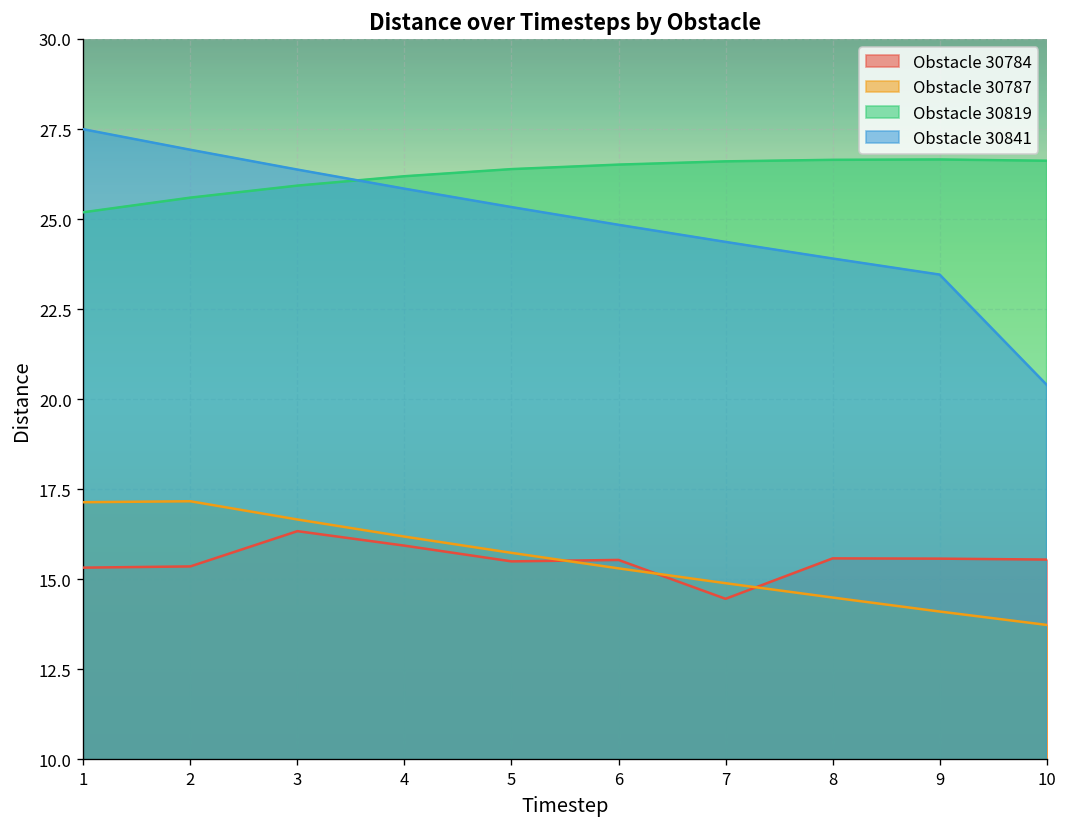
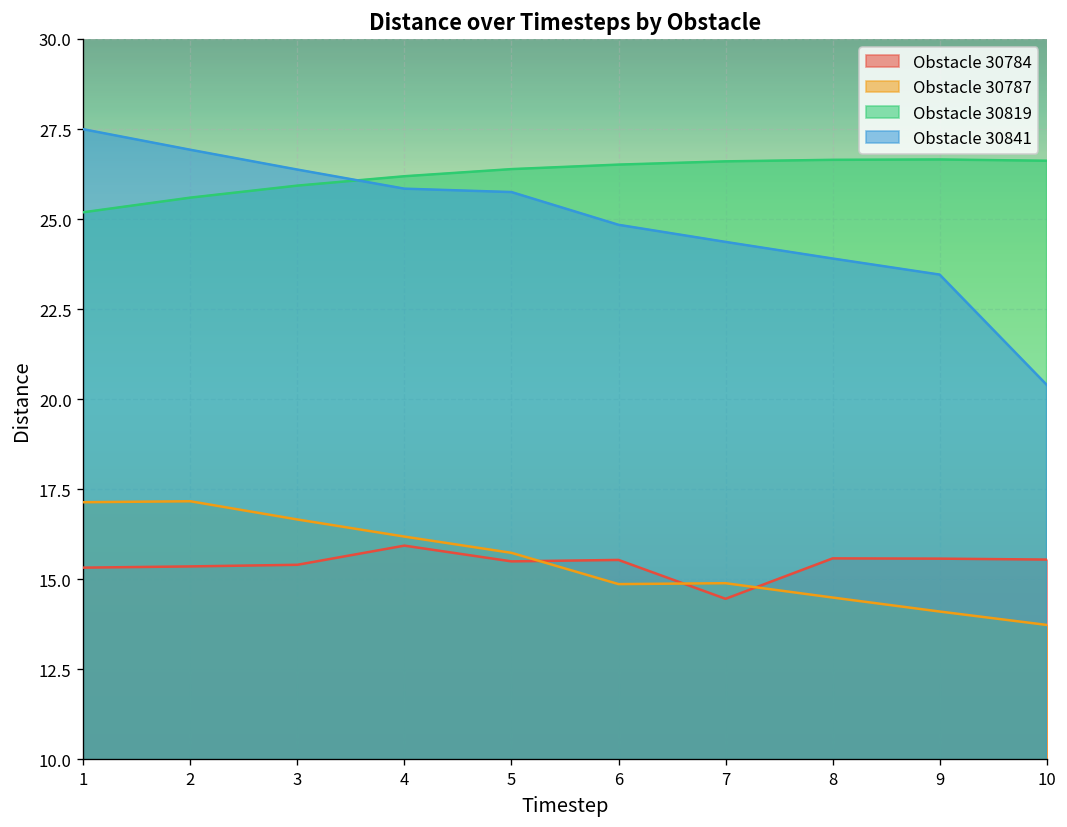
  {
    "Obstacle 30784": {
      "1": 15.3,
      "2": 15.4,
-     "3": 16.3,
+     "3": 15.4,
      "4": 15.9,
      "5": 15.5,
      "6": 15.5,
      "7": 14.5,
      "8": 15.6,
      "9": 15.6,
      "10": 15.5
    },
    "Obstacle 30787": {
      "1": 17.1,
      "2": 17.2,
      "3": 16.7,
      "4": 16.2,
      "5": 15.7,
-     "6": 15.3,
+     "6": 14.9,
      "7": 14.9,
      "8": 14.5,
      "9": 14.1,
      "10": 13.7
    },
    "Obstacle 30819": {
      "1": 25.2,
      "2": 25.6,
      "3": 25.9,
      "4": 26.2,
      "5": 26.4,
      "6": 26.5,
      "7": 26.6,
      "8": 26.6,
      "9": 26.7,
      "10": 26.6
    },
    "Obstacle 30841": {
      "1": 27.5,
      "2": 26.9,
      "3": 26.4,
      "4": 25.8,
-     "5": 25.3,
+     "5": 25.8,
      "6": 24.8,
      "7": 24.4,
      "8": 23.9,
      "9": 23.5,
      "10": 20.4
    }
  }
